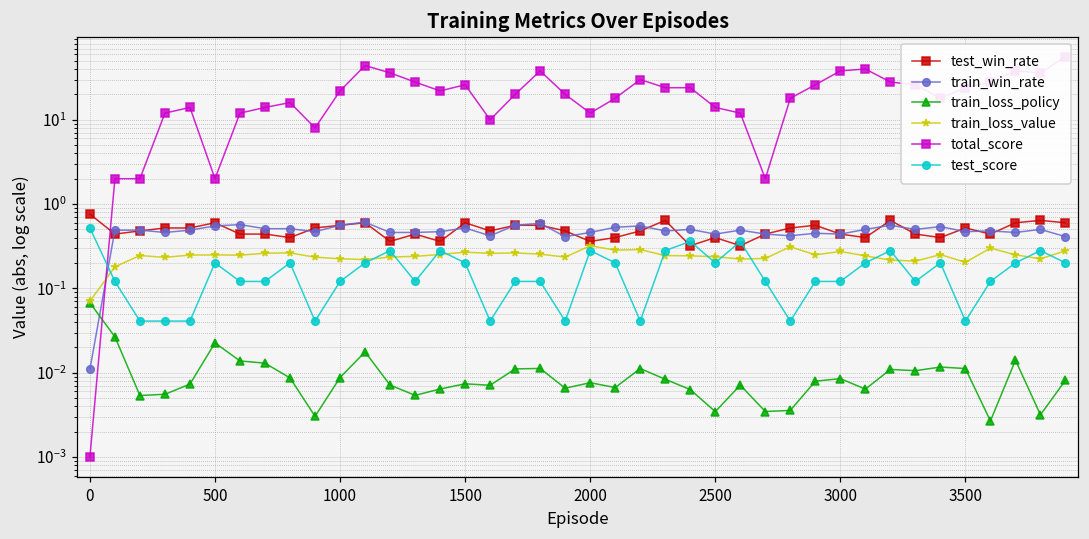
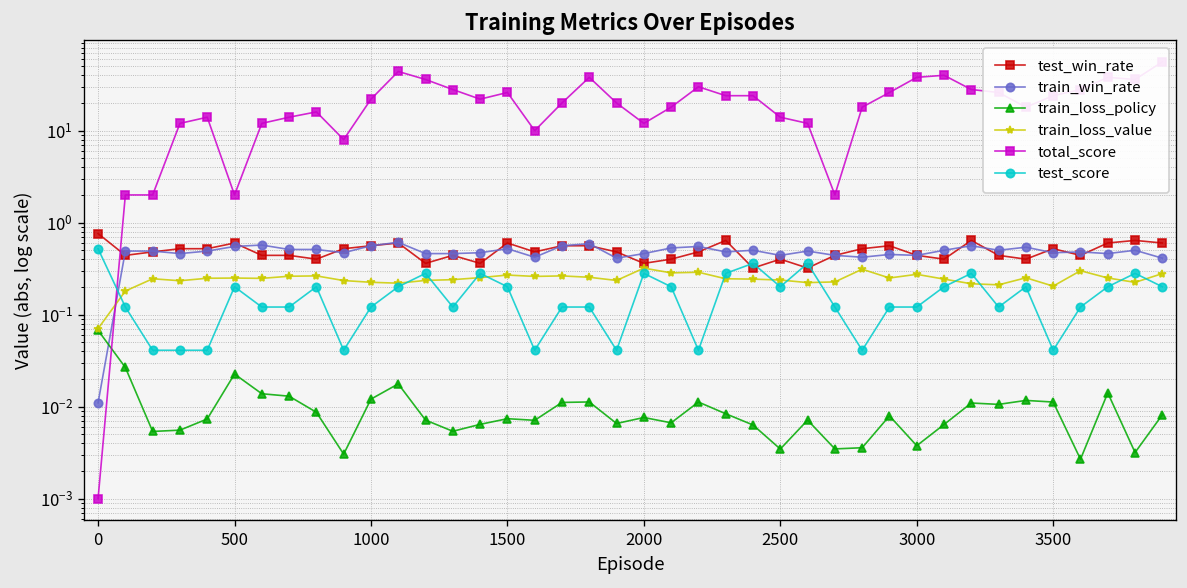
  {
    "test_win_rate": {
      "0": 0.8,
      "500": 0.6,
      "1500": 0.6,
      "2000": 0.4,
      "2500": 0.4,
      "3500": 0.5
    },
    "train_win_rate": {
      "0": 0.011,
      "500": 0.6,
      "1500": 0.5,
      "2000": 0.5,
      "2500": 0.4,
      "3500": 0.5
    },
    "train_loss_policy": {
      "500": 0.023,
-     "1000": 0.009,
+     "1000": 0.012,
      "1500": 0.007,
      "2000": 0.008,
      "2500": 0.003,
-     "3000": 0.009,
+     "3000": 0.004,
      "3500": 0.011
    },
    "train_loss_value": {
      "500": 0.25,
      "1000": 0.22,
      "1500": 0.27,
      "2000": 0.32,
      "2500": 0.24,
      "3000": 0.27,
      "3500": 0.20
    },
    "total_score": {
      "0": 0.001,
      "500": 2.0,
      "1000": 22,
      "1500": 26,
      "2000": 12,
      "2500": 14,
      "3000": 40
    },
    "test_score": {
      "0": 0.5,
      "500": 0.20,
      "1000": 0.12,
      "1500": 0.20,
      "2000": 0.28,
      "2500": 0.20,
      "3000": 0.12,
      "3500": 0.04
    }
  }
